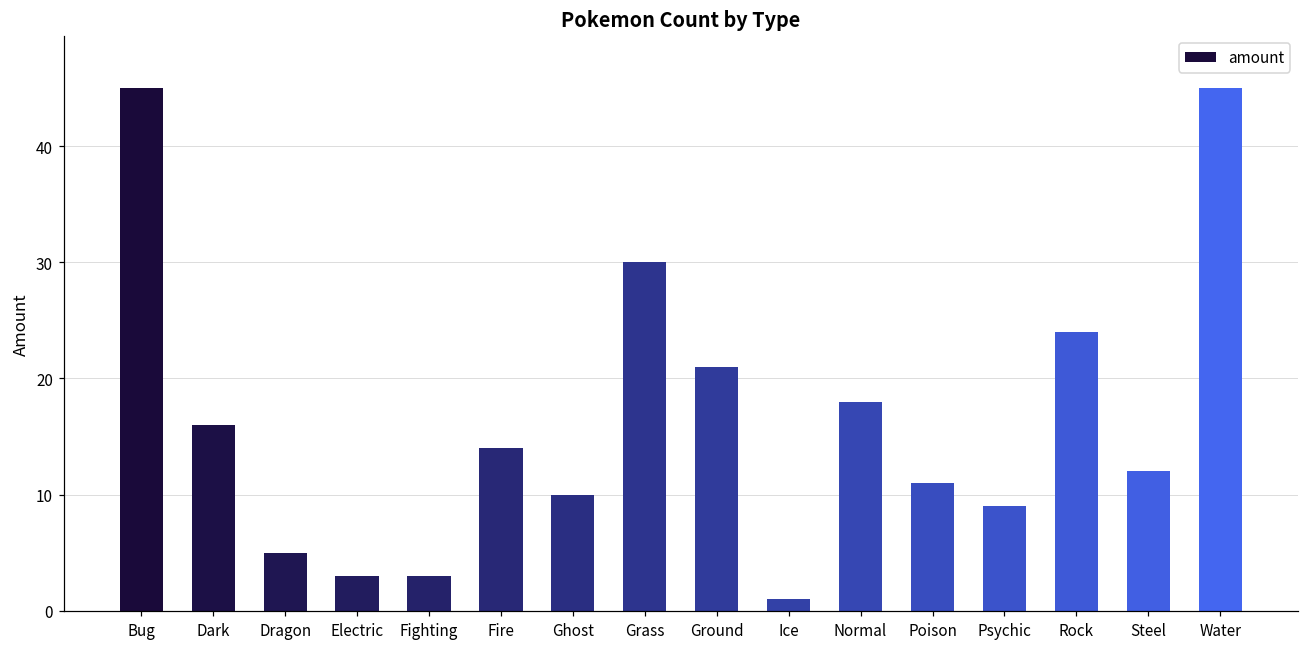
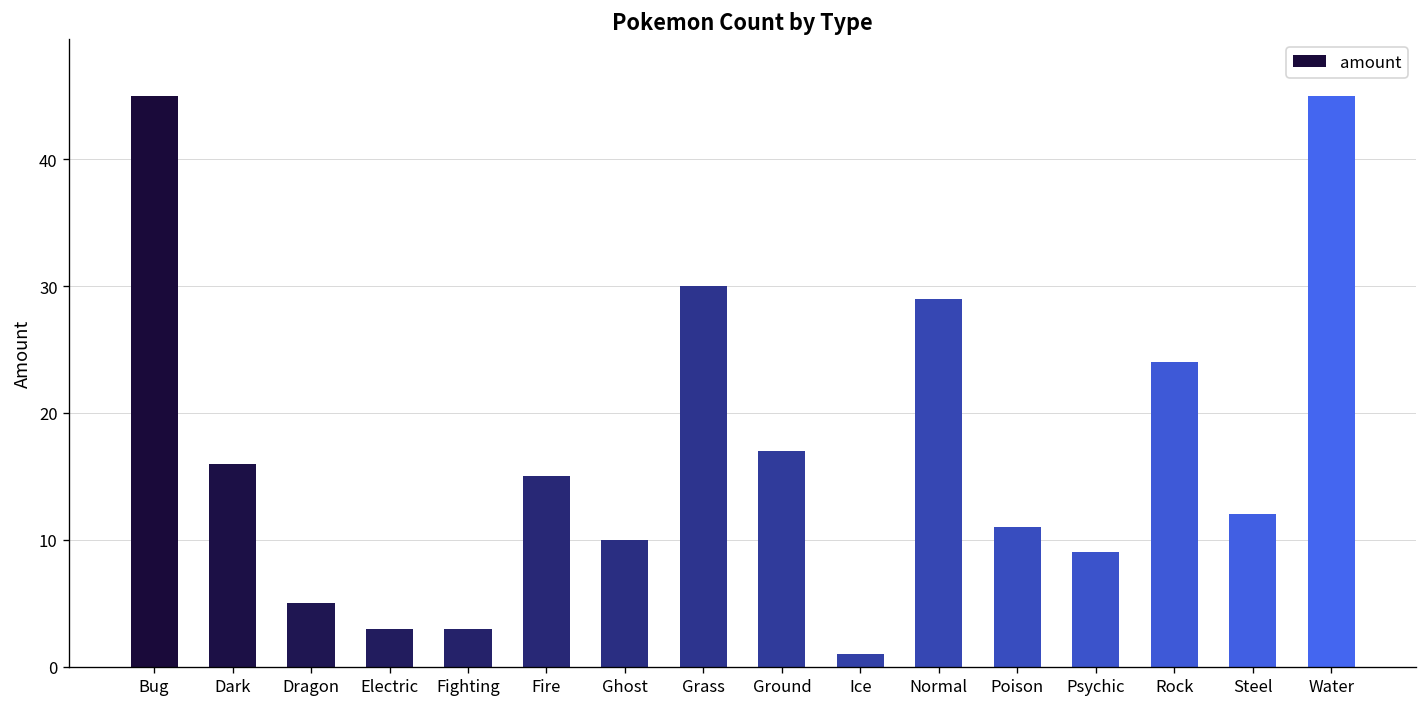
  {
    "Bug": 45,
    "Dark": 16,
    "Dragon": 5,
    "Electric": 3,
    "Fighting": 3,
-   "Fire": 14,
+   "Fire": 15,
    "Ghost": 10,
    "Grass": 30,
-   "Ground": 21,
+   "Ground": 17,
    "Ice": 1,
-   "Normal": 18,
+   "Normal": 29,
    "Poison": 11,
    "Psychic": 9,
    "Rock": 24,
    "Steel": 12,
    "Water": 45
  }
